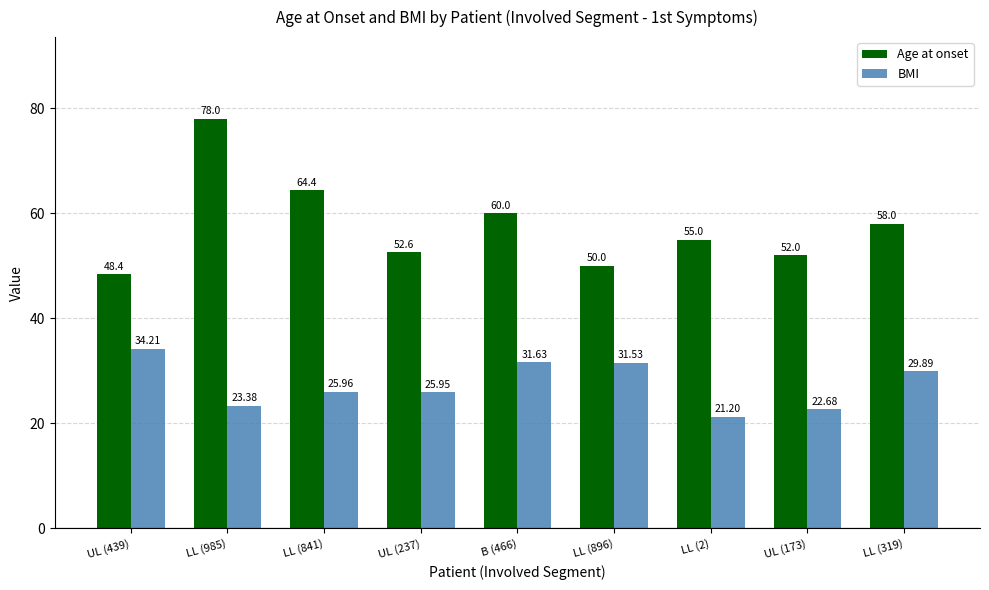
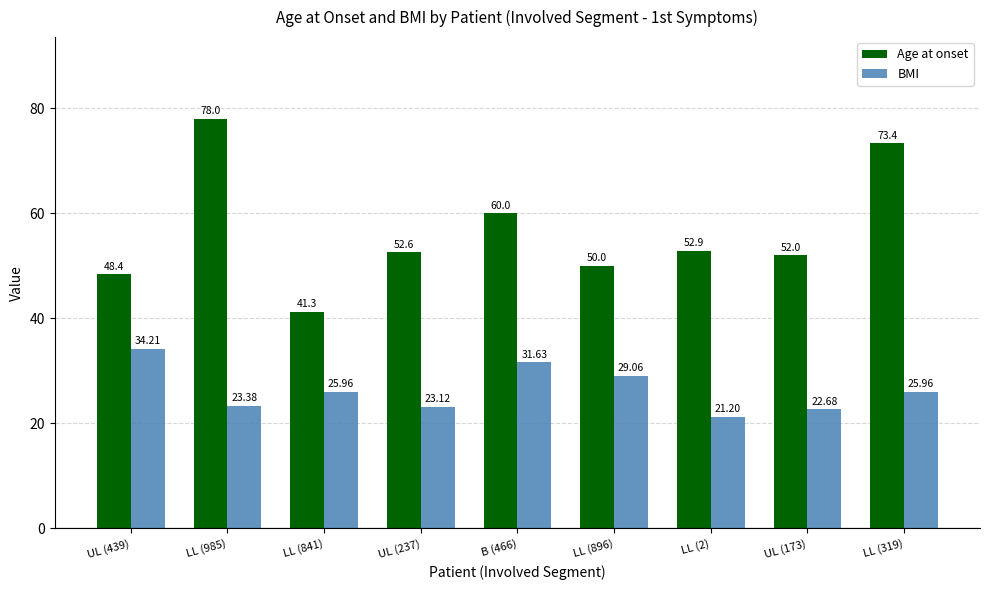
  {
    "Age at onset": {
      "UL (439)": 48.4,
      "LL (985)": 78.0,
-     "LL (841)": 64.4,
+     "LL (841)": 41.3,
      "UL (237)": 52.6,
      "B (466)": 60.0,
      "LL (896)": 50.0,
-     "LL (2)": 55.0,
+     "LL (2)": 52.9,
      "UL (173)": 52.0,
-     "LL (319)": 58.0
+     "LL (319)": 73.4
    },
    "BMI": {
      "UL (439)": 34.21,
      "LL (985)": 23.38,
      "LL (841)": 25.96,
-     "UL (237)": 25.95,
+     "UL (237)": 23.12,
      "B (466)": 31.63,
-     "LL (896)": 31.53,
+     "LL (896)": 29.06,
      "LL (2)": 21.20,
      "UL (173)": 22.68,
-     "LL (319)": 29.89
+     "LL (319)": 25.96
    }
  }
